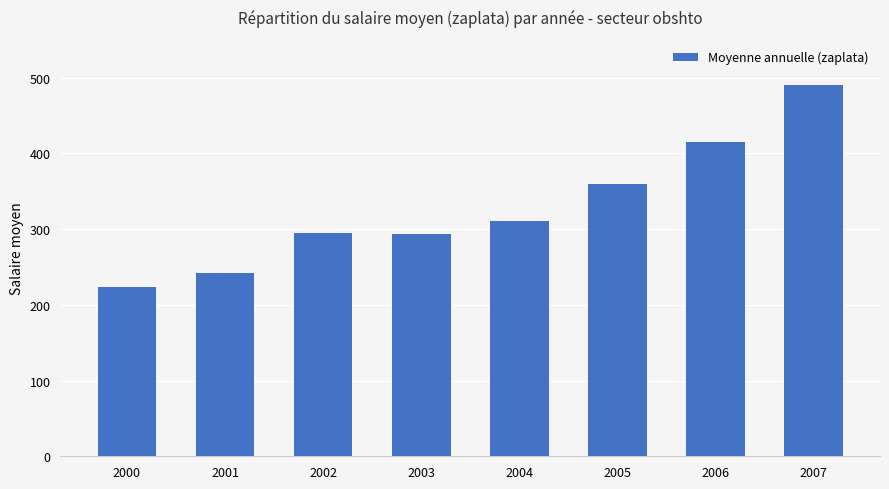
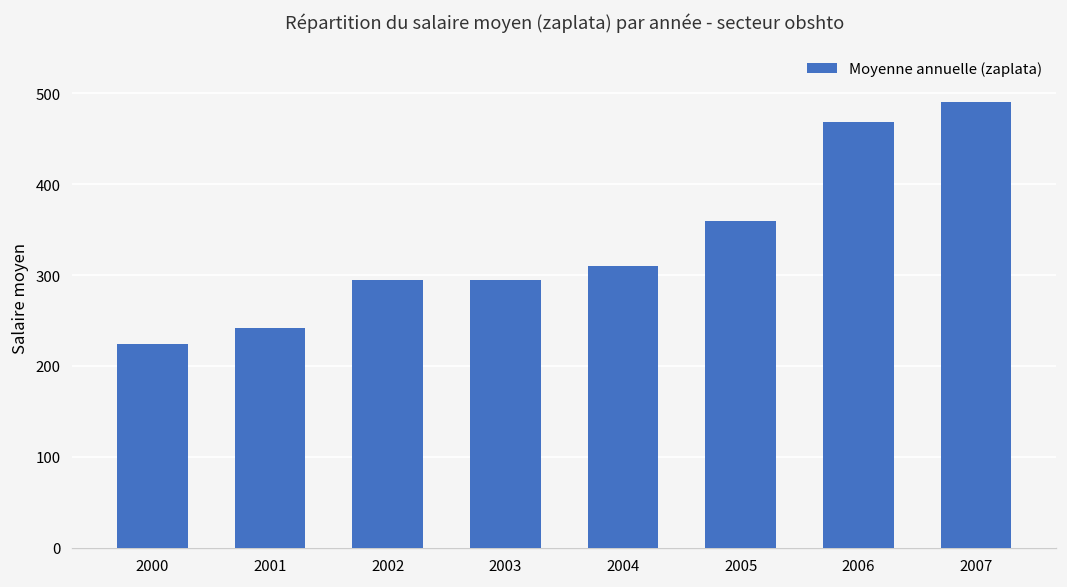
  {
    "2000": 220,
    "2001": 240,
    "2002": 290,
    "2003": 290,
    "2004": 310,
    "2005": 360,
-   "2006": 420,
+   "2006": 470,
    "2007": 490
  }
